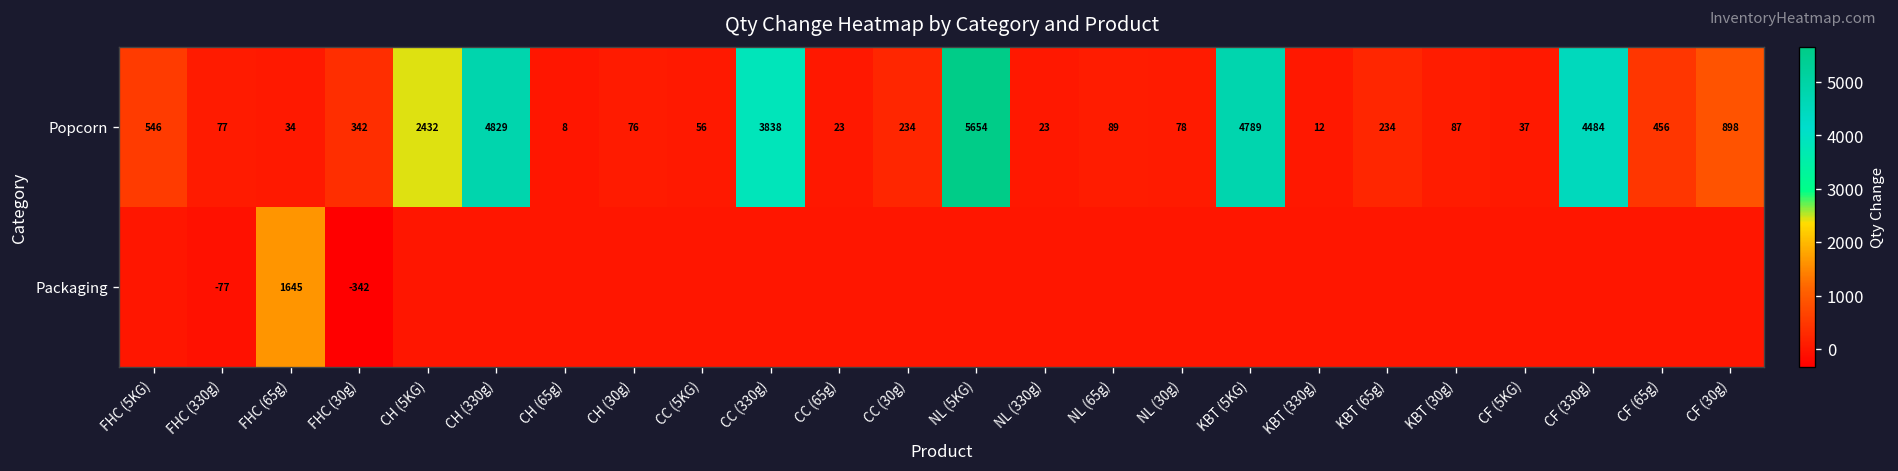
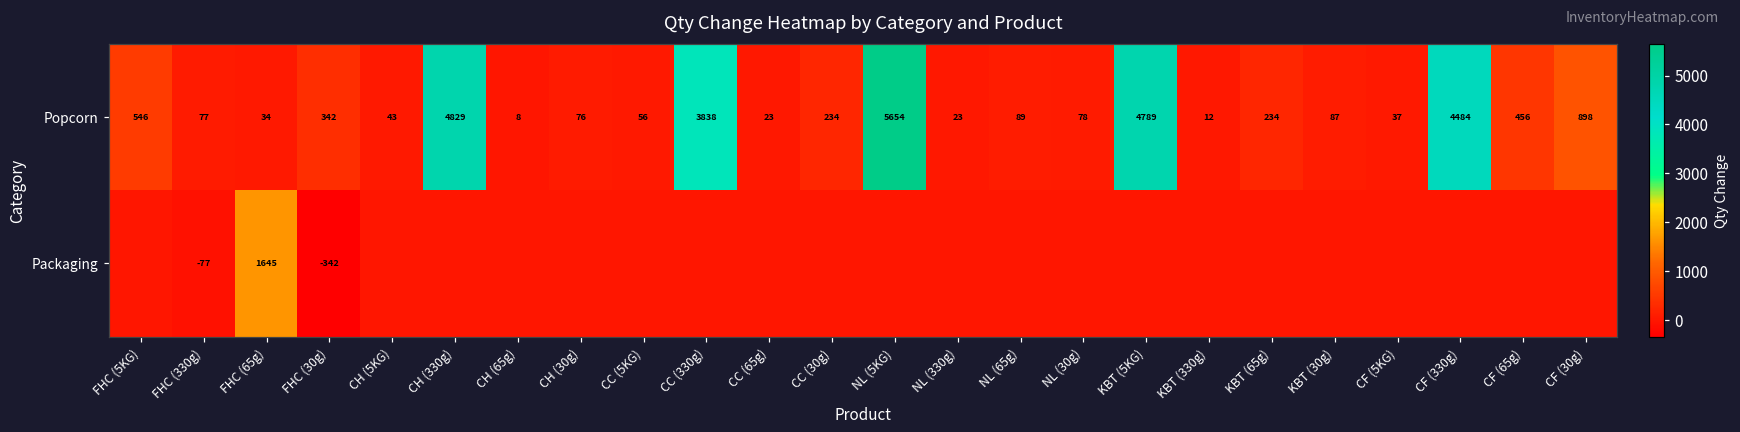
  {
    "Popcorn": {
      "FHC (5KG)": 546,
      "FHC (330g)": 77,
      "FHC (65g)": 34,
      "FHC (30g)": 342,
-     "CH (5KG)": 2432,
+     "CH (5KG)": 43,
      "CH (330g)": 4829,
      "CH (65g)": 8,
      "CH (30g)": 76,
      "CC (5KG)": 56,
      "CC (330g)": 3838,
      "CC (65g)": 23,
      "CC (30g)": 234,
      "NL (5KG)": 5654,
      "NL (330g)": 23,
      "NL (65g)": 89,
      "NL (30g)": 78,
      "KBT (5KG)": 4789,
      "KBT (330g)": 12,
      "KBT (65g)": 234,
      "KBT (30g)": 87,
      "CF (5KG)": 37,
      "CF (330g)": 4484,
      "CF (65g)": 456,
      "CF (30g)": 898
    },
    "Packaging": {
      "FHC (330g)": -77,
      "FHC (65g)": 1645,
      "FHC (30g)": -342
    }
  }
